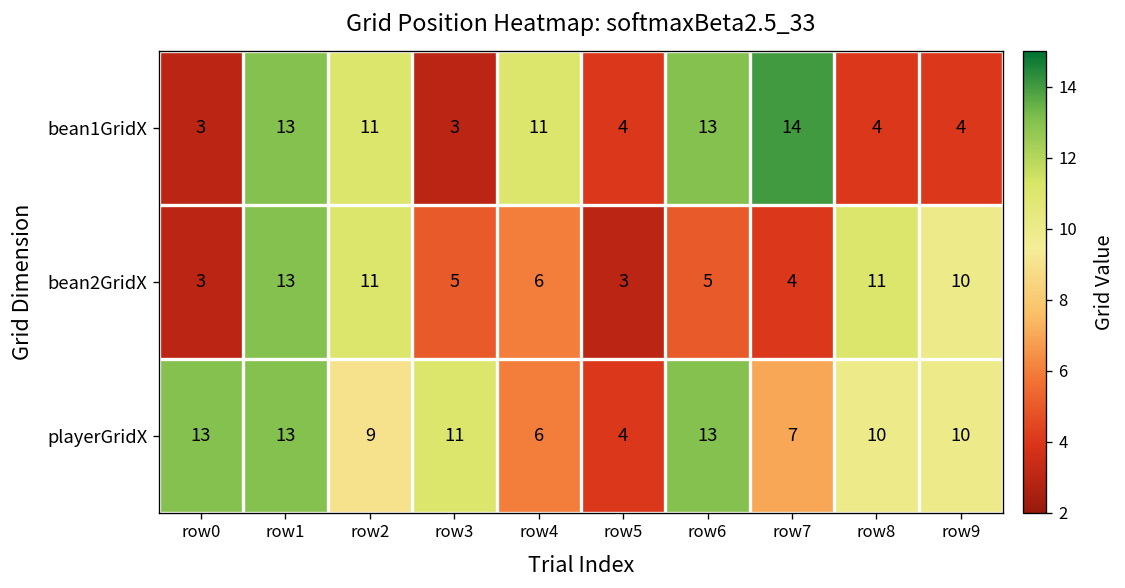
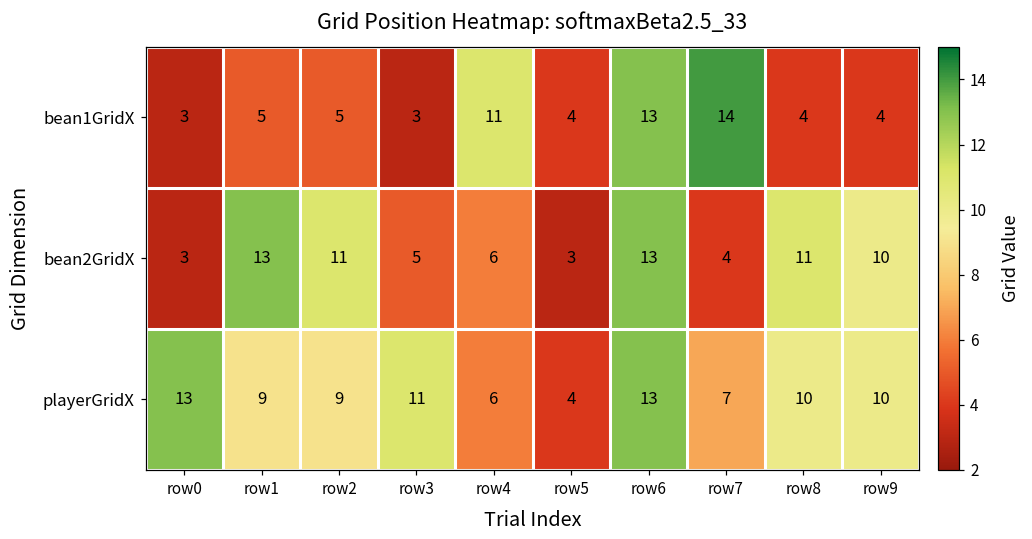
  {
    "bean1GridX": {
      "row0": 3,
-     "row1": 13,
-     "row2": 11,
+     "row1": 5,
+     "row2": 5,
      "row3": 3,
      "row4": 11,
      "row5": 4,
      "row6": 13,
      "row7": 14,
      "row8": 4,
      "row9": 4
    },
    "bean2GridX": {
      "row0": 3,
      "row1": 13,
      "row2": 11,
      "row3": 5,
      "row4": 6,
      "row5": 3,
-     "row6": 5,
+     "row6": 13,
      "row7": 4,
      "row8": 11,
      "row9": 10
    },
    "playerGridX": {
      "row0": 13,
-     "row1": 13,
+     "row1": 9,
      "row2": 9,
      "row3": 11,
      "row4": 6,
      "row5": 4,
      "row6": 13,
      "row7": 7,
      "row8": 10,
      "row9": 10
    }
  }
